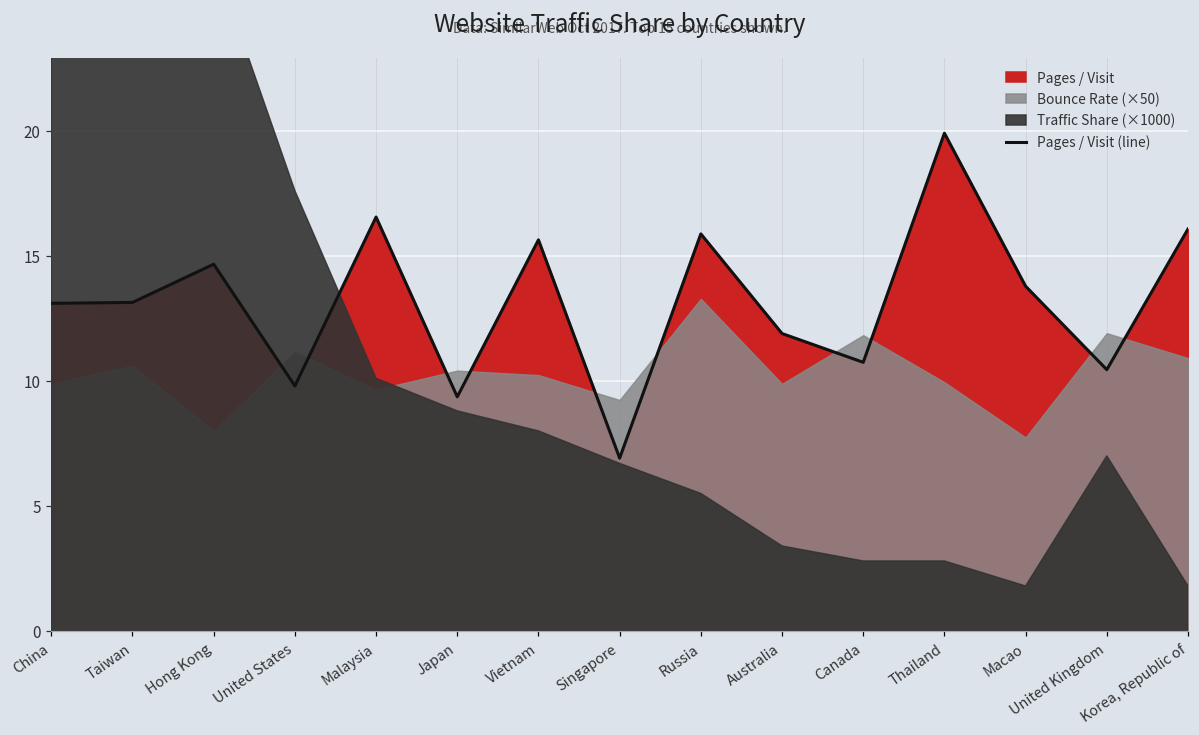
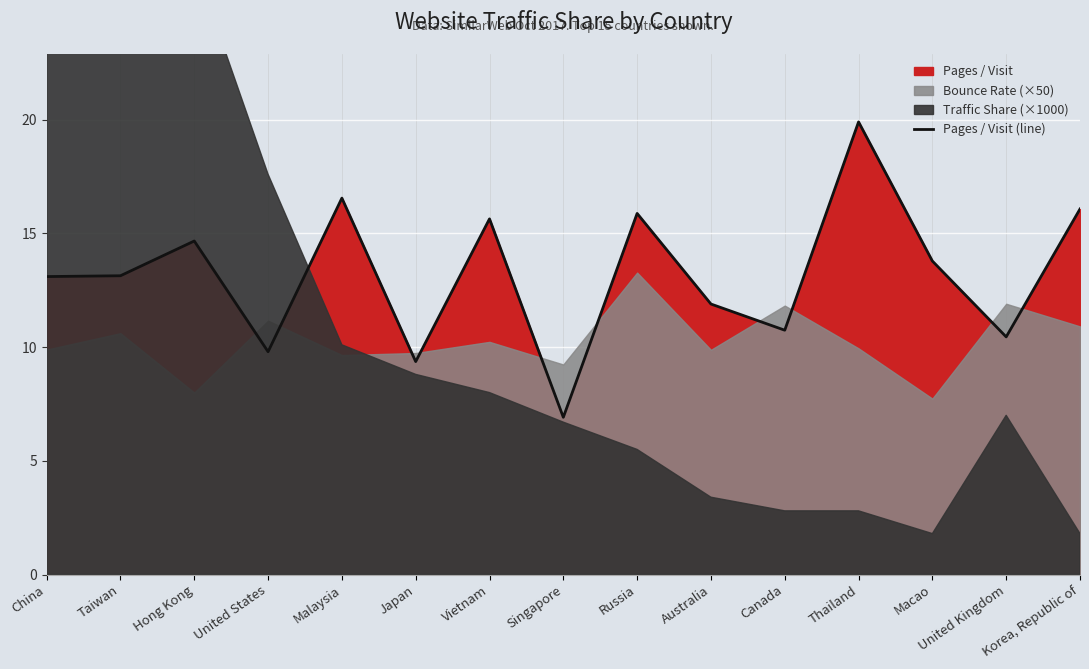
  {
    "Pages / Visit": {
      "China": 13.1,
      "Taiwan": 13.1,
      "Hong Kong": 14.7,
      "United States": 9.8,
      "Malaysia": 16.6,
      "Japan": 9.4,
      "Vietnam": 15.6,
      "Singapore": 6.9,
      "Russia": 15.9,
      "Australia": 11.9,
      "Canada": 10.7,
      "Thailand": 19.9,
      "Macao": 13.8,
      "United Kingdom": 10.4,
      "Korea, Republic of": 16.1
    },
    "Bounce Rate (×50)": {
      "China": 9.9,
      "Taiwan": 10.6,
      "Hong Kong": 8.0,
      "United States": 11.2,
      "Malaysia": 9.7,
-     "Japan": 10.4,
+     "Japan": 9.7,
      "Vietnam": 10.2,
      "Singapore": 9.2,
      "Russia": 13.3,
      "Australia": 9.9,
      "Canada": 11.8,
      "Thailand": 9.9,
      "Macao": 7.7,
      "United Kingdom": 11.9,
      "Korea, Republic of": 10.9
    },
    "Traffic Share (×1000)": {
      "United States": 17.6,
      "Malaysia": 10.1,
      "Japan": 8.8,
      "Vietnam": 8.0,
      "Singapore": 6.7,
      "Russia": 5.5,
      "Australia": 3.4,
      "Canada": 2.8,
      "Thailand": 2.8,
      "Macao": 1.8,
      "United Kingdom": 7.0,
      "Korea, Republic of": 1.8
    }
  }
